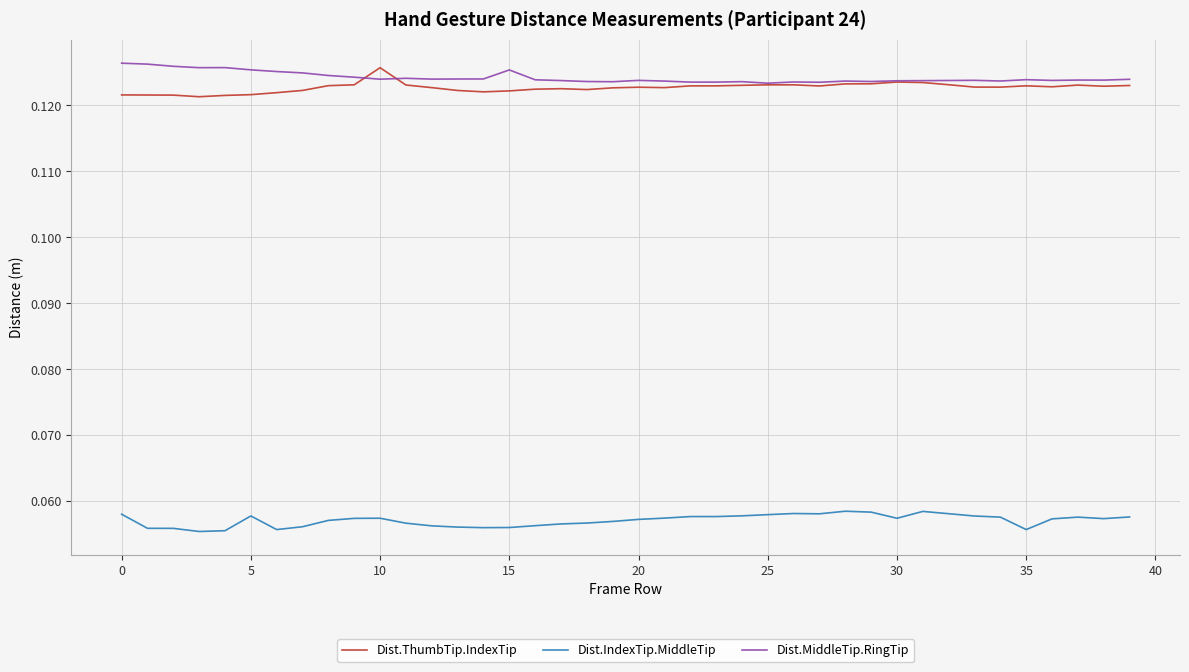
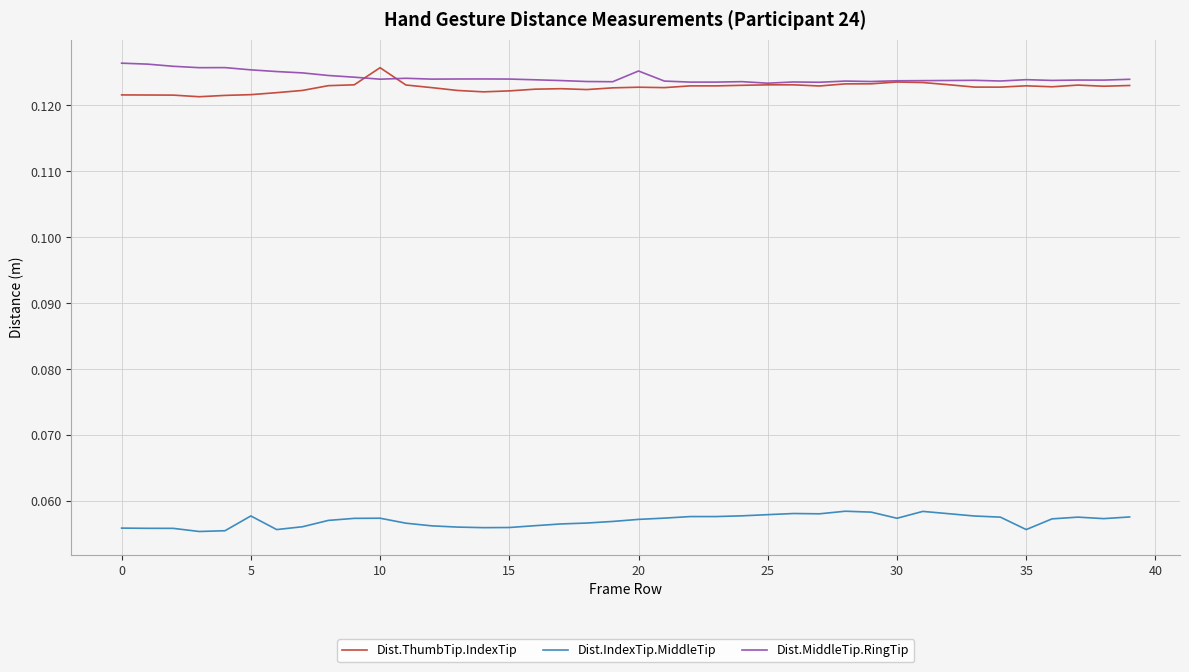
  {
    "Dist.ThumbTip.IndexTip": {
      "0": 0.122,
      "5": 0.122,
      "10": 0.126,
      "15": 0.122,
      "20": 0.123,
      "35": 0.123
    },
    "Dist.IndexTip.MiddleTip": {
-     "0": 0.058,
+     "0": 0.056,
      "5": 0.058,
      "10": 0.057,
      "15": 0.056,
      "20": 0.057,
      "25": 0.058,
      "30": 0.057,
      "35": 0.056
    },
    "Dist.MiddleTip.RingTip": {
      "0": 0.126,
      "5": 0.125,
      "10": 0.124,
-     "15": 0.125,
-     "20": 0.124,
+     "15": 0.124,
+     "20": 0.125,
      "35": 0.124
    }
  }
